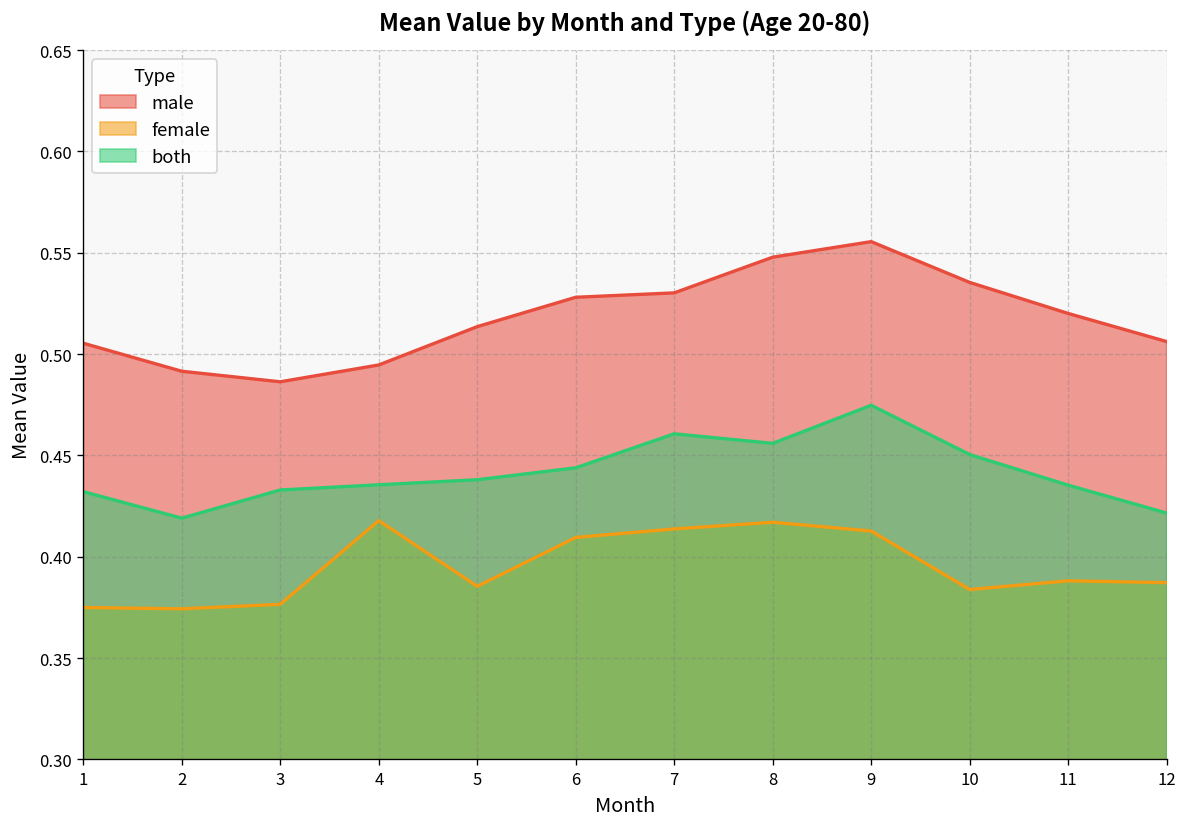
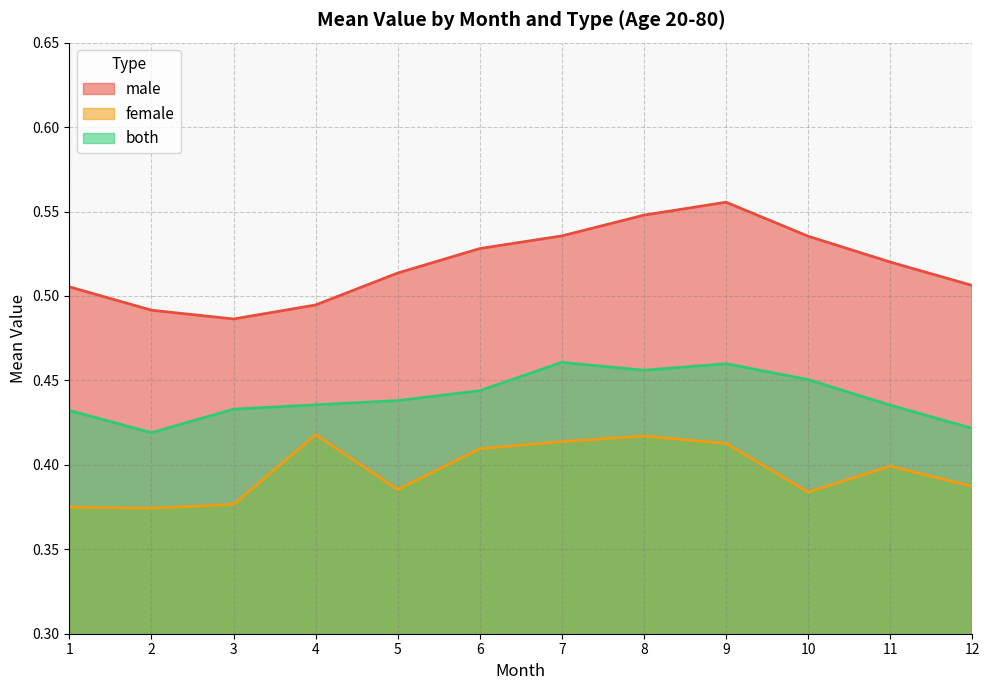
  {
    "male": {
      "1": 0.505,
      "2": 0.492,
      "3": 0.486,
      "4": 0.495,
      "5": 0.514,
      "6": 0.528,
-     "7": 0.530,
+     "7": 0.536,
      "8": 0.548,
      "9": 0.556,
      "10": 0.535,
      "11": 0.520,
      "12": 0.506
    },
    "female": {
      "1": 0.375,
      "2": 0.374,
      "3": 0.377,
      "4": 0.418,
      "5": 0.385,
      "6": 0.410,
      "7": 0.414,
      "8": 0.417,
      "9": 0.413,
      "10": 0.384,
-     "11": 0.388,
+     "11": 0.399,
      "12": 0.387
    },
    "both": {
      "1": 0.432,
      "2": 0.419,
      "3": 0.433,
      "4": 0.436,
      "5": 0.438,
      "6": 0.444,
      "7": 0.461,
      "8": 0.456,
-     "9": 0.475,
+     "9": 0.460,
      "10": 0.450,
      "11": 0.435,
      "12": 0.422
    }
  }
